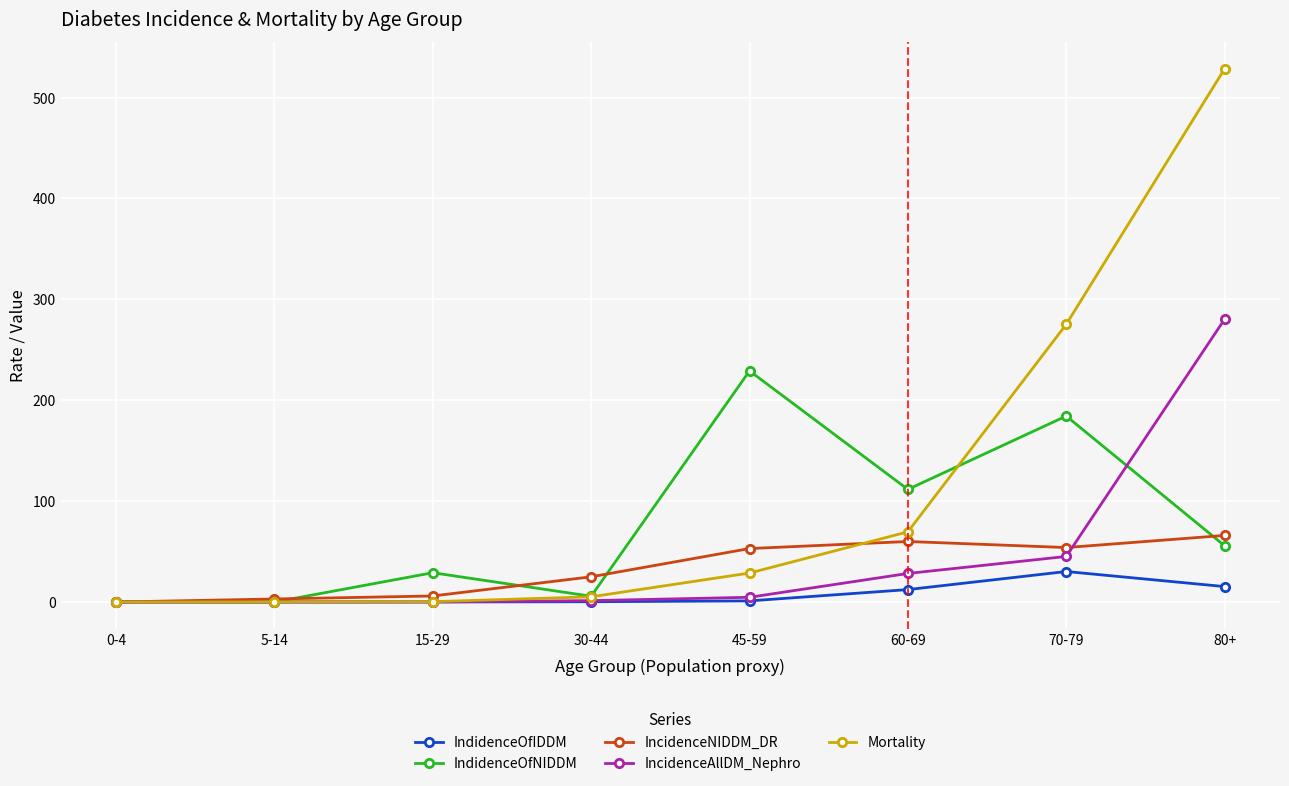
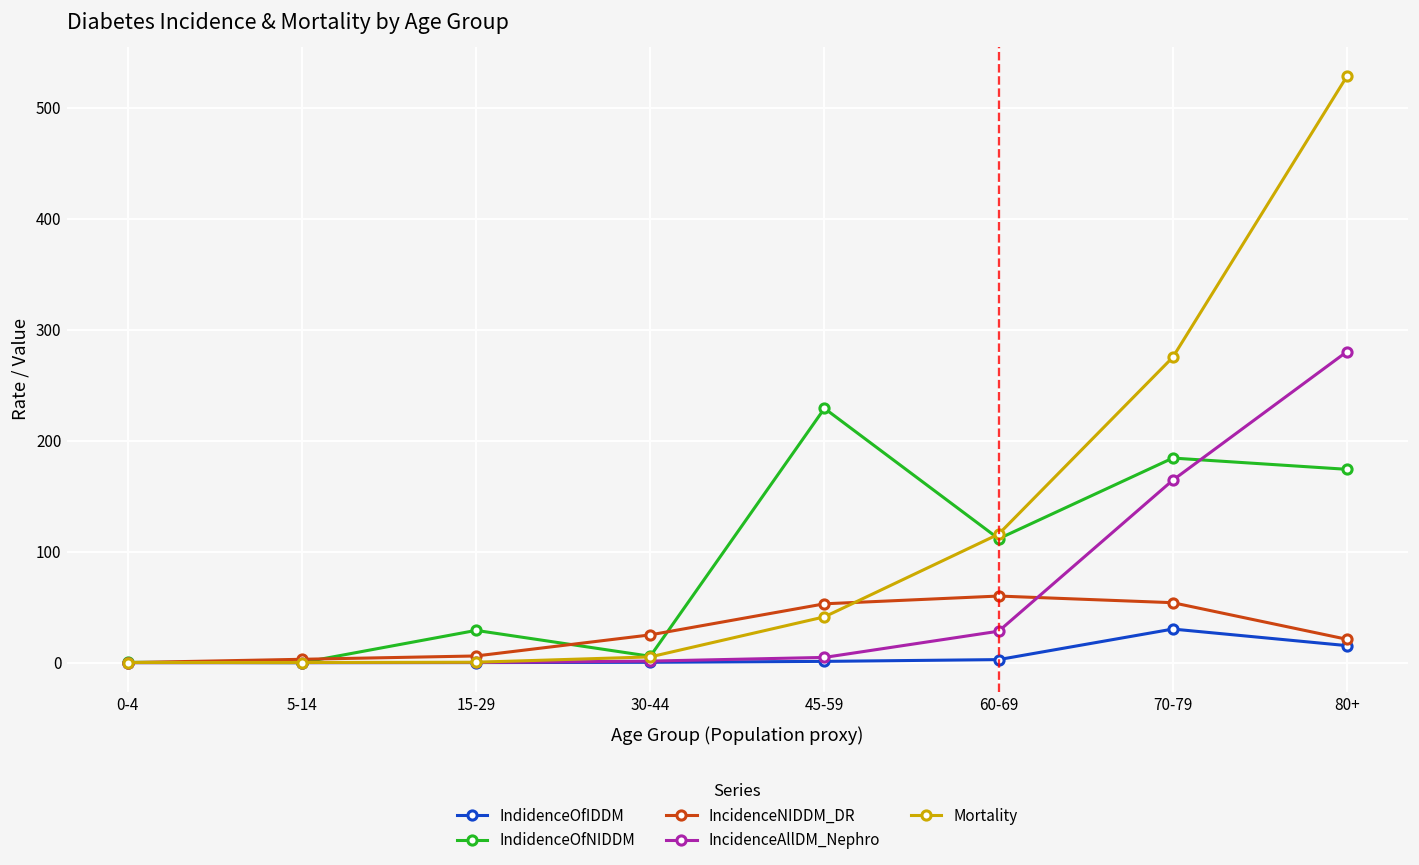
  {
    "IndidenceOfIDDM": {
      "45-59": 1,
-     "60-69": 12,
+     "60-69": 3,
      "70-79": 30,
      "80+": 15
    },
    "IndidenceOfNIDDM": {
      "15-29": 29,
      "45-59": 229,
      "60-69": 112,
      "70-79": 184,
-     "80+": 56
+     "80+": 174
    },
    "IncidenceNIDDM_DR": {
      "5-14": 3,
      "15-29": 6,
      "30-44": 25,
      "45-59": 53,
      "60-69": 60,
      "70-79": 54,
-     "80+": 66
+     "80+": 21
    },
    "IncidenceAllDM_Nephro": {
      "45-59": 5,
      "60-69": 28,
-     "70-79": 45,
+     "70-79": 164,
      "80+": 280
    },
    "Mortality": {
-     "45-59": 29,
-     "60-69": 70,
+     "45-59": 41,
+     "60-69": 116,
      "70-79": 275,
      "80+": 528
    }
  }
